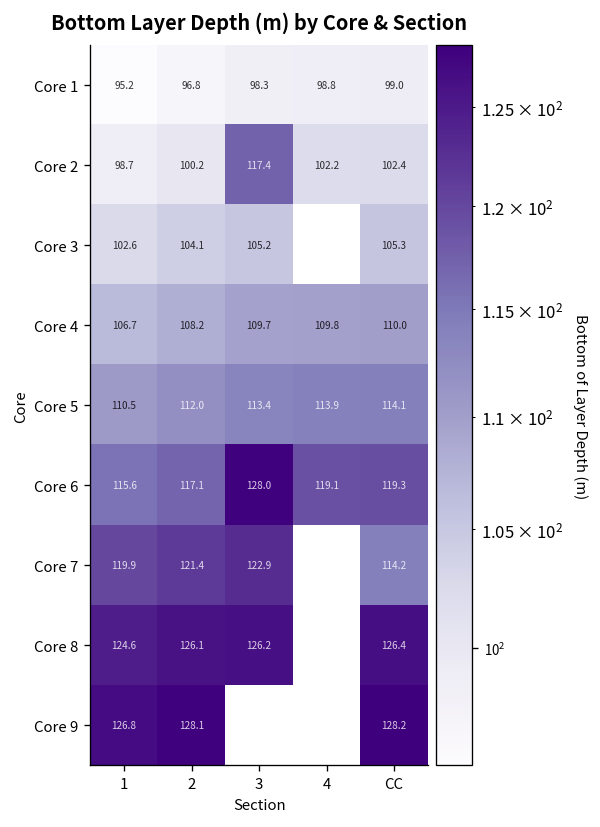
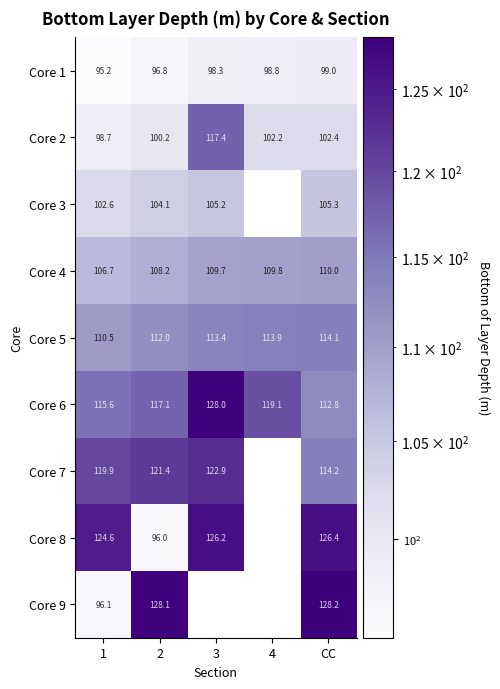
  {
    "Core 1": {
      "1": 95.2,
      "2": 96.8,
      "3": 98.3,
      "4": 98.8,
      "CC": 99.0
    },
    "Core 2": {
      "1": 98.7,
      "2": 100.2,
      "3": 117.4,
      "4": 102.2,
      "CC": 102.4
    },
    "Core 3": {
      "1": 102.6,
      "2": 104.1,
      "3": 105.2,
      "CC": 105.3
    },
    "Core 4": {
      "1": 106.7,
      "2": 108.2,
      "3": 109.7,
      "4": 109.8,
      "CC": 110.0
    },
    "Core 5": {
      "1": 110.5,
      "2": 112.0,
      "3": 113.4,
      "4": 113.9,
      "CC": 114.1
    },
    "Core 6": {
      "1": 115.6,
      "2": 117.1,
      "3": 128.0,
      "4": 119.1,
-     "CC": 119.3
+     "CC": 112.8
    },
    "Core 7": {
      "1": 119.9,
      "2": 121.4,
      "3": 122.9,
      "CC": 114.2
    },
    "Core 8": {
      "1": 124.6,
-     "2": 126.1,
+     "2": 96.0,
      "3": 126.2,
      "CC": 126.4
    },
    "Core 9": {
-     "1": 126.8,
+     "1": 96.1,
      "2": 128.1,
      "CC": 128.2
    }
  }
